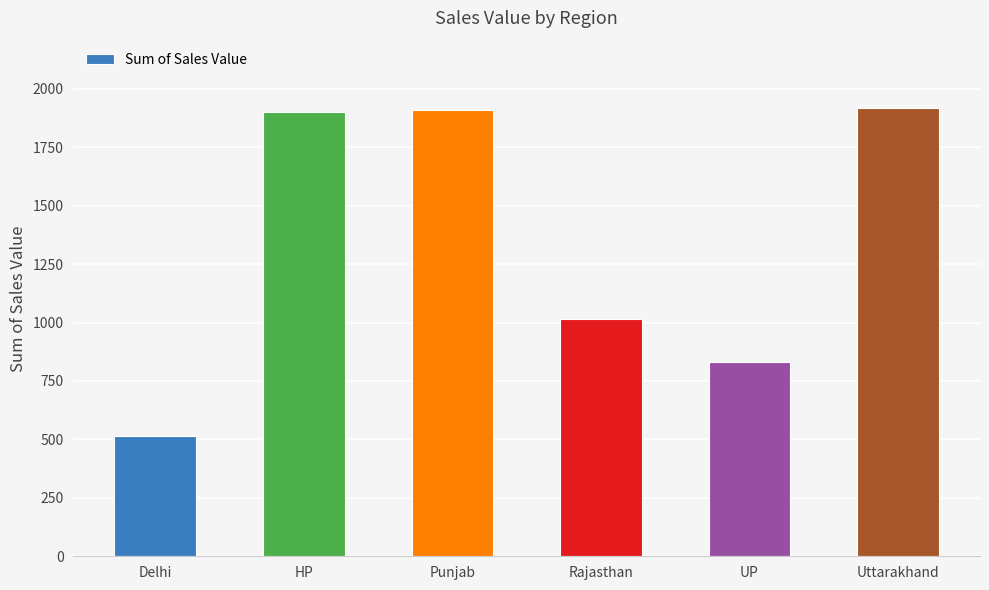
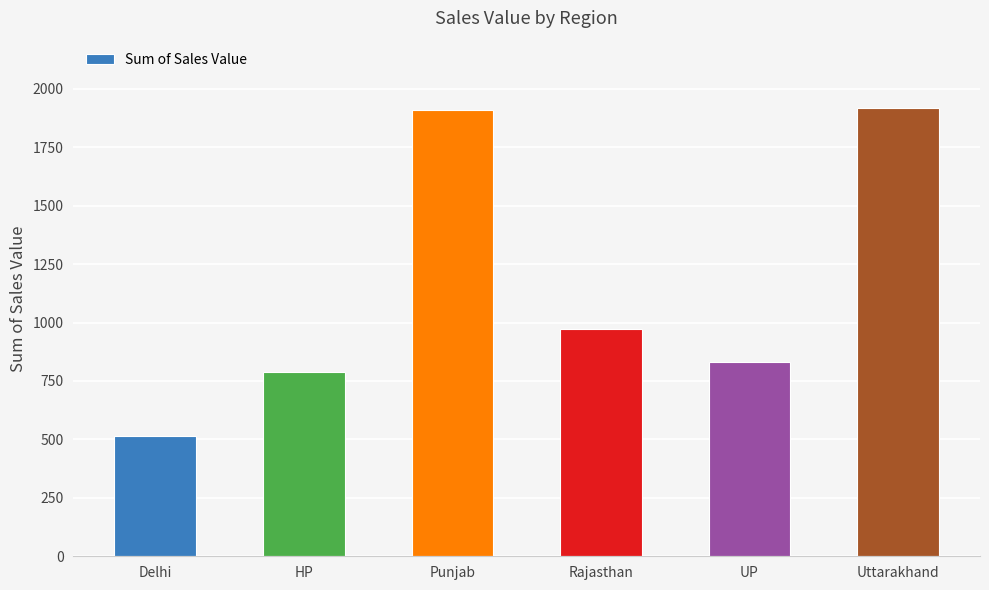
  {
    "Delhi": 510,
-   "HP": 1900,
+   "HP": 790,
    "Punjab": 1910,
-   "Rajasthan": 1010,
+   "Rajasthan": 970,
    "UP": 830,
    "Uttarakhand": 1920
  }
